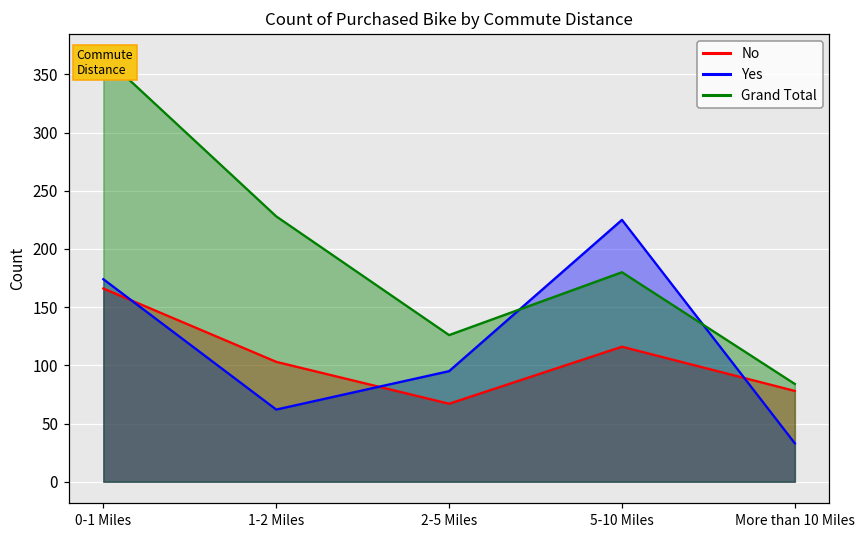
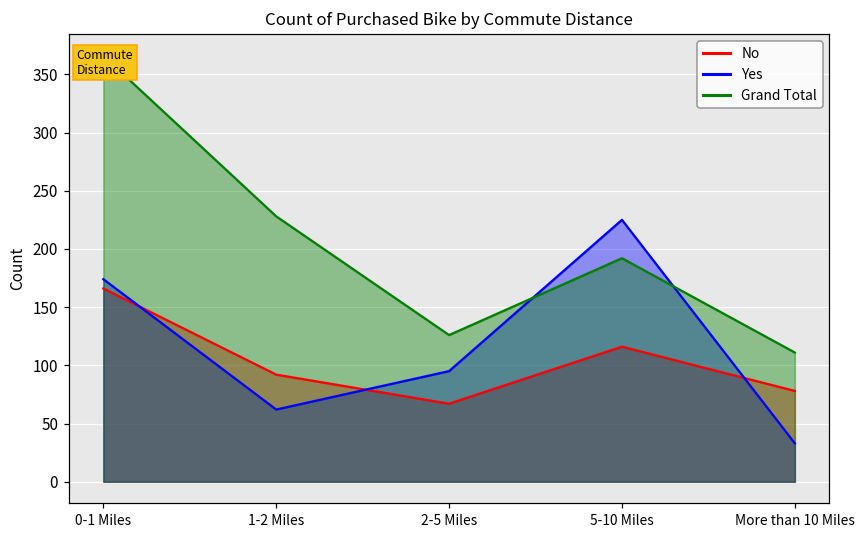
  {
    "No": {
      "0-1 Miles": 166,
-     "1-2 Miles": 103,
+     "1-2 Miles": 92,
      "2-5 Miles": 67,
      "5-10 Miles": 116,
      "More than 10 Miles": 78
    },
    "Yes": {
      "0-1 Miles": 174,
      "1-2 Miles": 62,
      "2-5 Miles": 95,
      "5-10 Miles": 225,
      "More than 10 Miles": 33
    },
    "Grand Total": {
      "1-2 Miles": 228,
      "2-5 Miles": 126,
-     "5-10 Miles": 180,
-     "More than 10 Miles": 84
+     "5-10 Miles": 192,
+     "More than 10 Miles": 111
    }
  }
